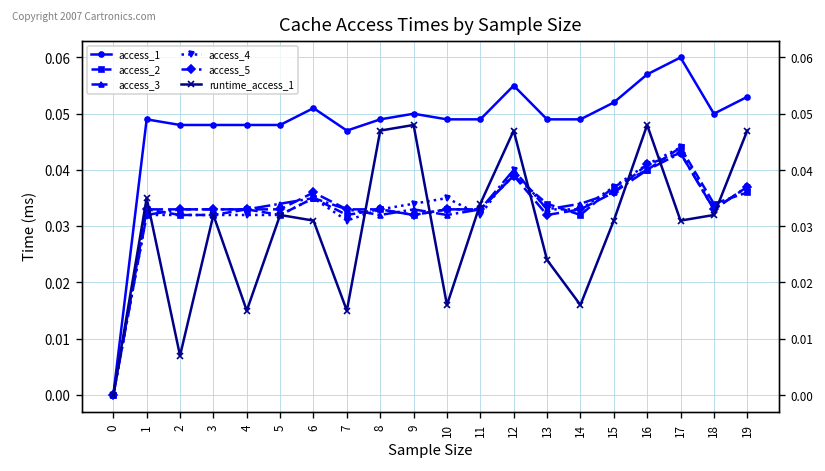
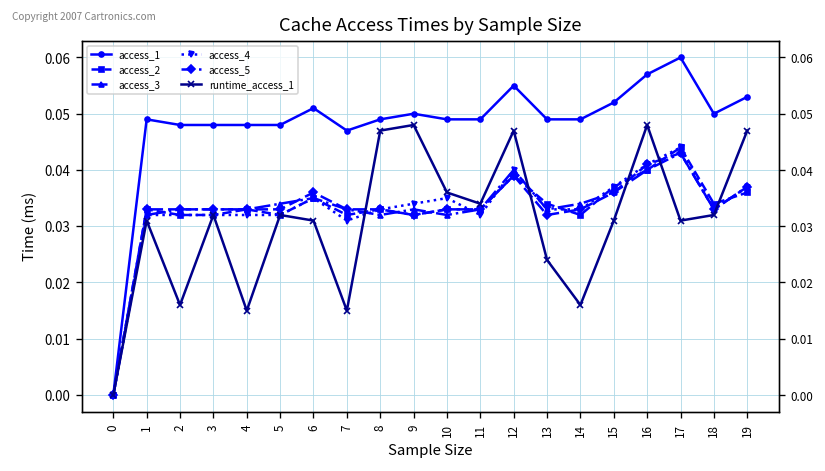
  {
    "runtime_access_1": {
-     "1": 0.035,
-     "2": 0.007,
+     "1": 0.031,
+     "2": 0.016,
      "4": 0.015,
      "6": 0.031,
      "7": 0.015,
      "8": 0.047,
      "9": 0.048,
-     "10": 0.016,
+     "10": 0.036,
      "11": 0.034,
      "12": 0.047,
      "13": 0.024,
      "14": 0.016,
      "15": 0.031,
      "16": 0.048,
      "17": 0.031,
      "18": 0.032,
      "19": 0.047
    }
  }
